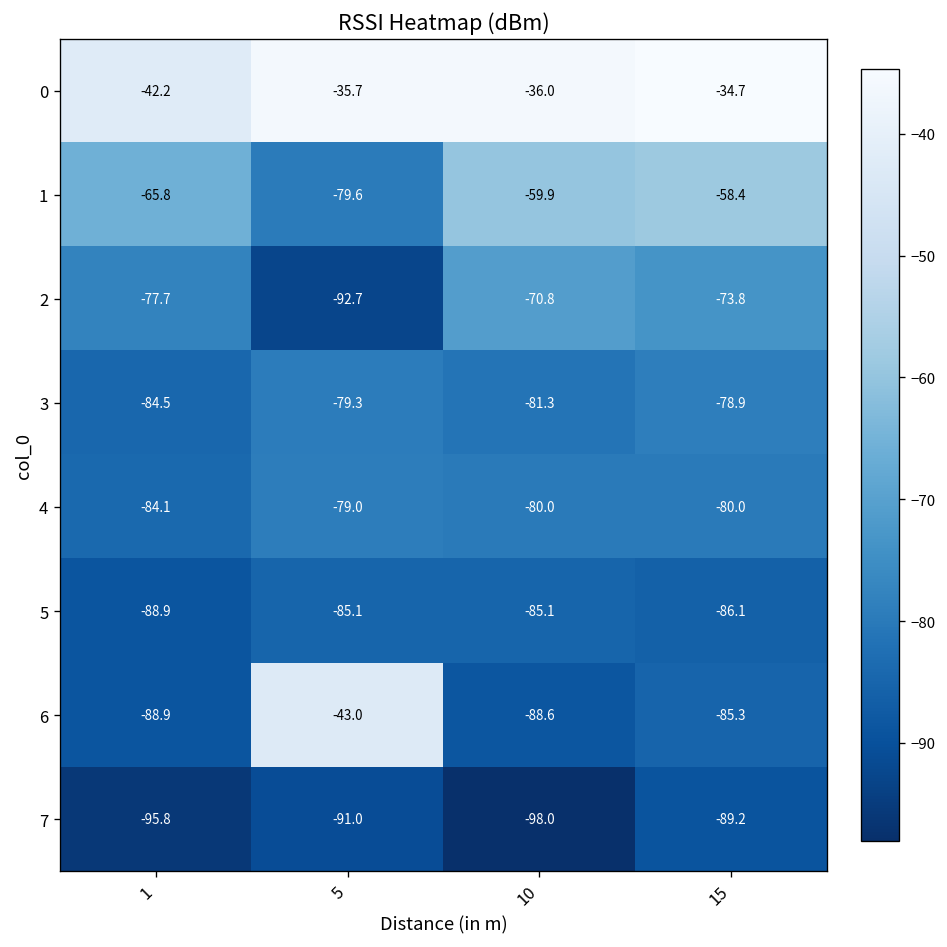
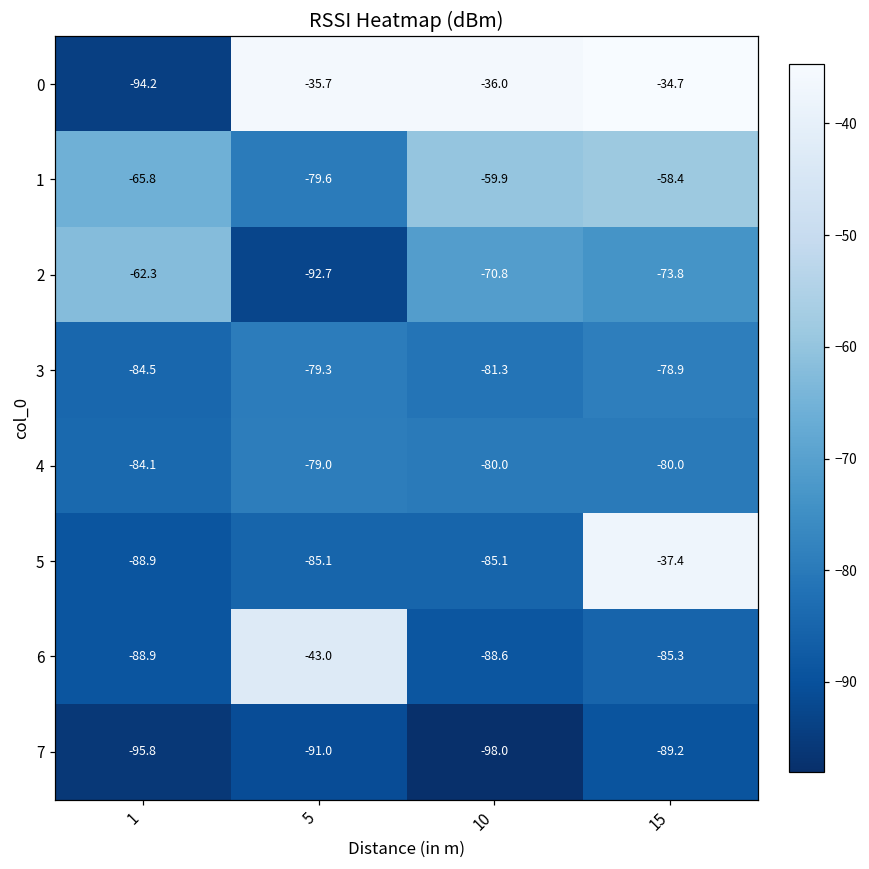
  {
    "0": {
-     "1": -42.2,
+     "1": -94.2,
      "5": -35.7,
      "10": -36.0,
      "15": -34.7
    },
    "1": {
      "1": -65.8,
      "5": -79.6,
      "10": -59.9,
      "15": -58.4
    },
    "2": {
-     "1": -77.7,
+     "1": -62.3,
      "5": -92.7,
      "10": -70.8,
      "15": -73.8
    },
    "3": {
      "1": -84.5,
      "5": -79.3,
      "10": -81.3,
      "15": -78.9
    },
    "4": {
      "1": -84.1,
      "5": -79.0,
      "10": -80.0,
      "15": -80.0
    },
    "5": {
      "1": -88.9,
      "5": -85.1,
      "10": -85.1,
-     "15": -86.1
+     "15": -37.4
    },
    "6": {
      "1": -88.9,
      "5": -43.0,
      "10": -88.6,
      "15": -85.3
    },
    "7": {
      "1": -95.8,
      "5": -91.0,
      "10": -98.0,
      "15": -89.2
    }
  }
